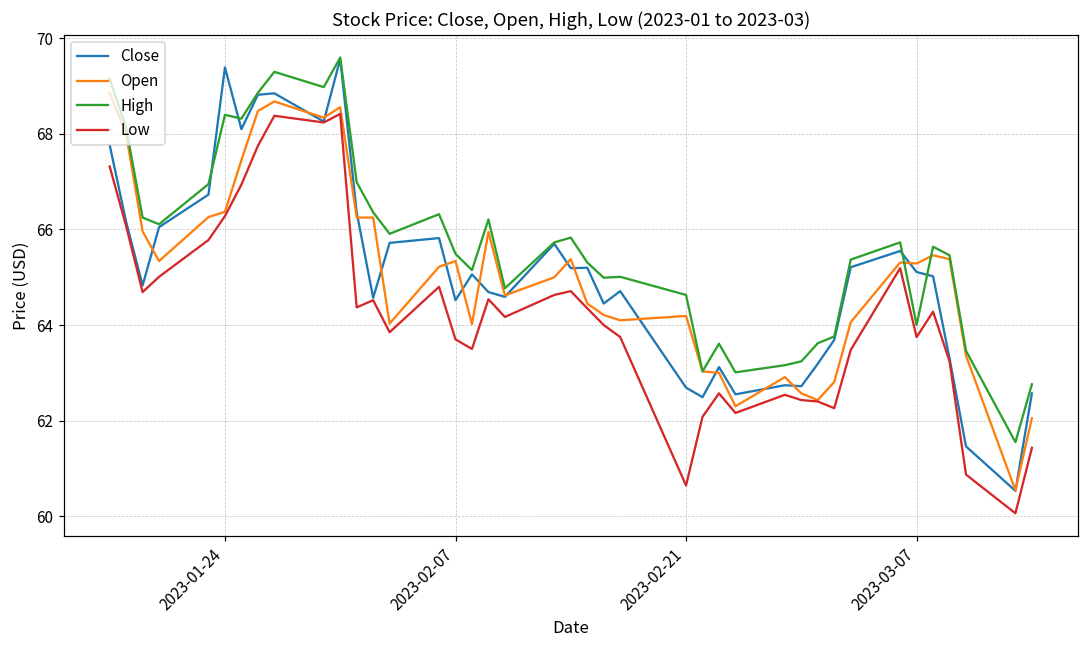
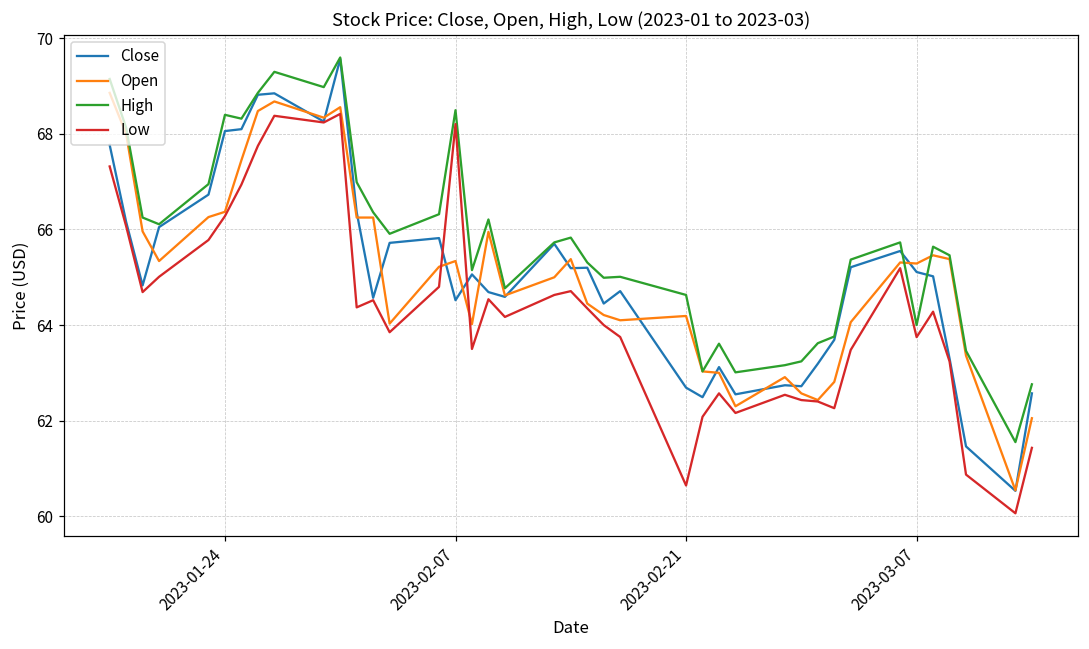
  {
    "Close": {
-     "2023-01-24": 69.4,
+     "2023-01-24": 68.1,
      "2023-02-07": 64.5,
      "2023-02-21": 62.7,
      "2023-03-07": 65.1
    },
    "Open": {
      "2023-01-24": 66.4,
      "2023-02-07": 65.3,
      "2023-02-21": 64.2,
      "2023-03-07": 65.3
    },
    "High": {
      "2023-01-24": 68.4,
-     "2023-02-07": 65.5,
+     "2023-02-07": 68.5,
      "2023-02-21": 64.6,
      "2023-03-07": 64.0
    },
    "Low": {
      "2023-01-24": 66.3,
-     "2023-02-07": 63.7,
+     "2023-02-07": 68.2,
      "2023-02-21": 60.6,
      "2023-03-07": 63.7
    }
  }
